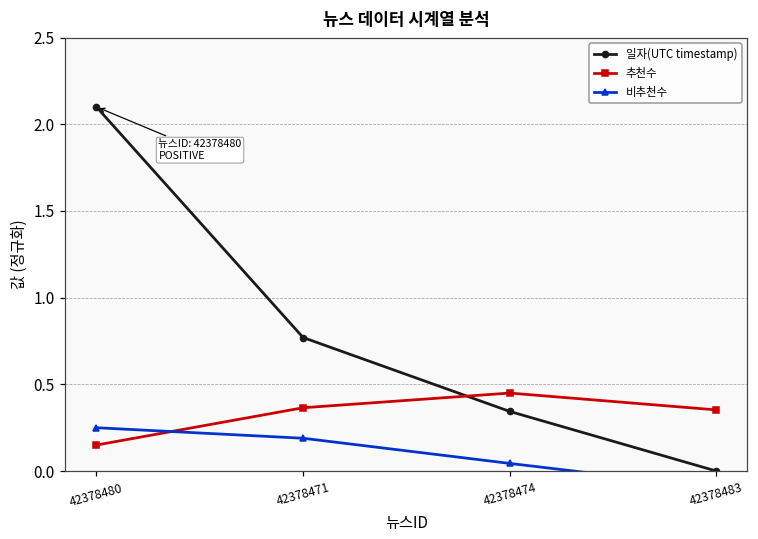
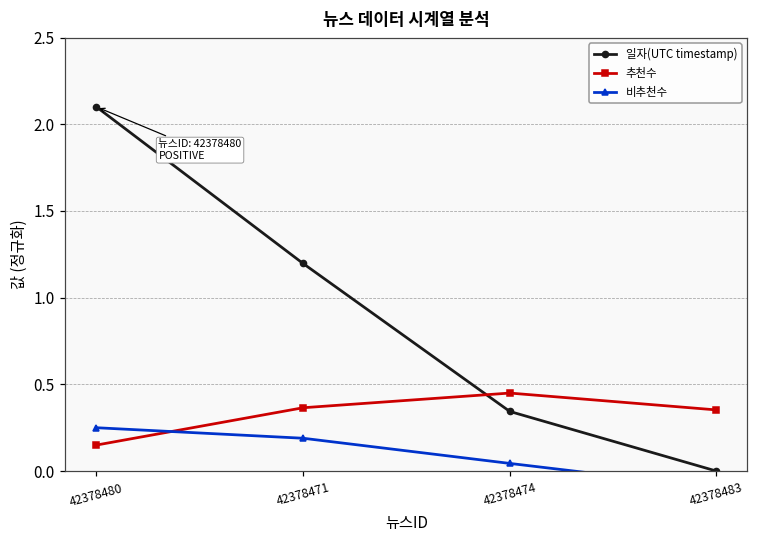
  {
    "일자(UTC timestamp)": {
-     "42378471": 0.77,
+     "42378471": 1.20,
      "42378474": 0.34,
      "42378483": 0.00
    },
    "추천수": {
      "42378480": 0.15,
      "42378471": 0.37,
      "42378474": 0.45,
      "42378483": 0.35
    },
    "비추천수": {
      "42378480": 0.25,
      "42378471": 0.19,
      "42378474": 0.04
    }
  }
